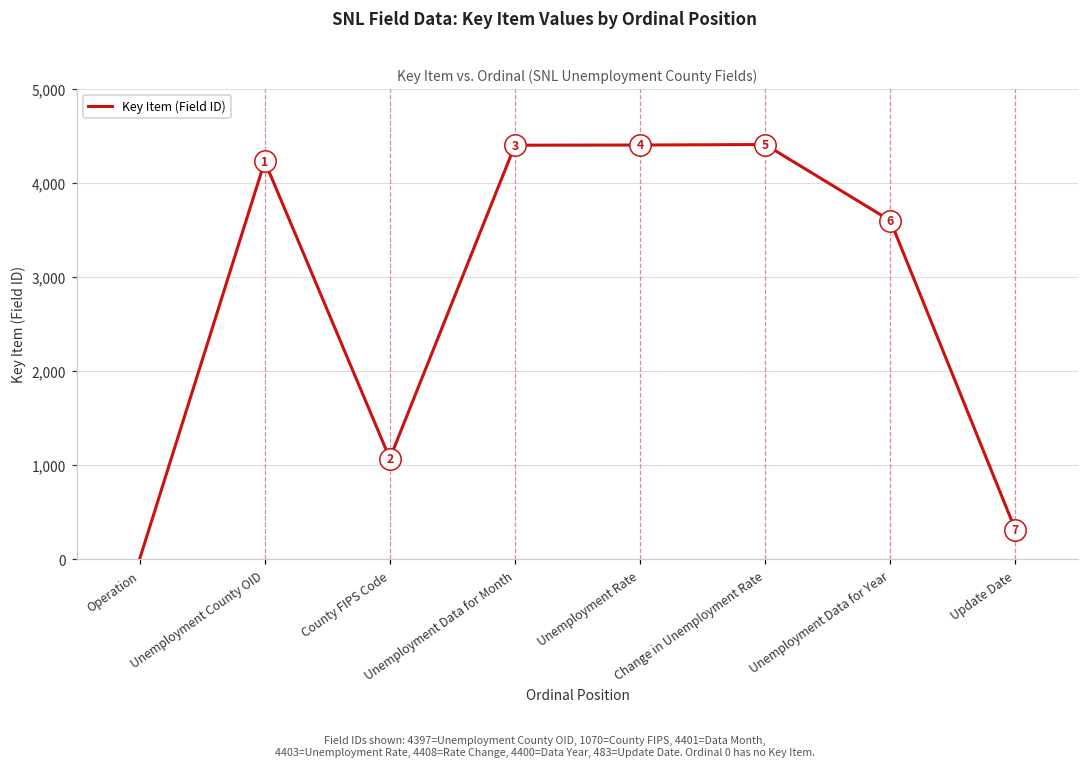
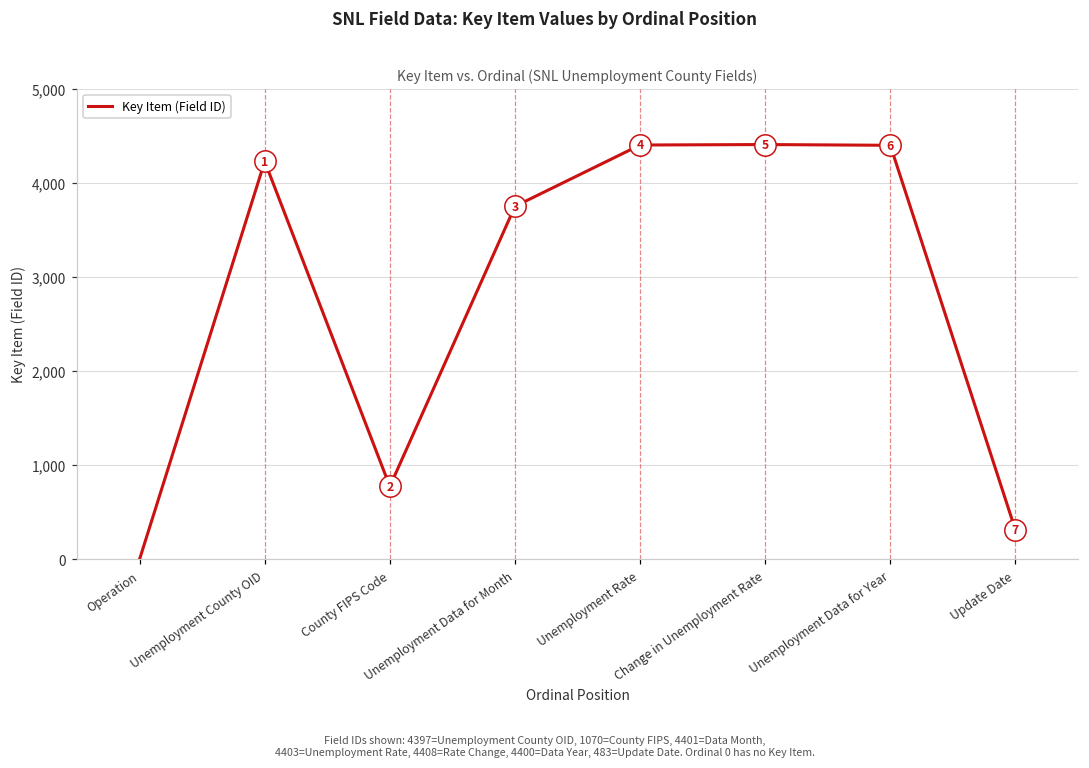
  {
    "Key Item (Field ID)": {
      "Operation": "0",
-     "County FIPS Code": "1,100",
-     "Unemployment Data for Month": "4,400",
-     "Unemployment Data for Year": "3,600"
+     "County FIPS Code": "800",
+     "Unemployment Data for Month": "3,800",
+     "Unemployment Data for Year": "4,400"
    }
  }
